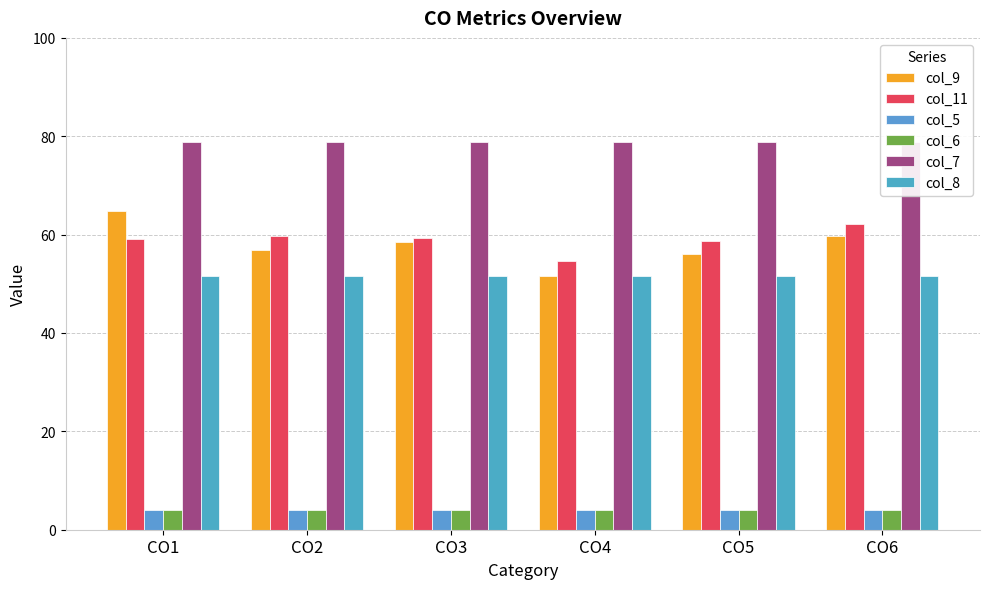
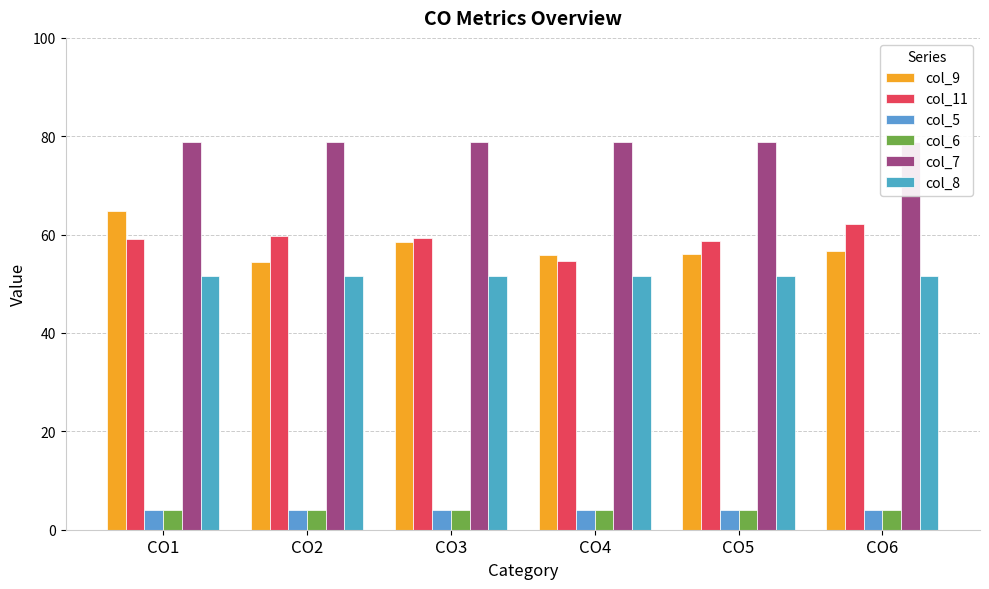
  {
    "col_9": {
      "CO1": 65,
-     "CO2": 57,
+     "CO2": 54,
      "CO3": 59,
-     "CO4": 52,
+     "CO4": 56,
      "CO5": 56,
-     "CO6": 60
+     "CO6": 57
    },
    "col_11": {
      "CO1": 59,
      "CO2": 60,
      "CO3": 59,
      "CO4": 55,
      "CO5": 59,
      "CO6": 62
    },
    "col_6": {
      "CO1": 4,
      "CO2": 4,
      "CO3": 4,
      "CO4": 4,
      "CO5": 4,
      "CO6": 4
    },
    "col_7": {
      "CO1": 79,
      "CO2": 79,
      "CO3": 79,
      "CO4": 79,
      "CO5": 79
    }
  }
